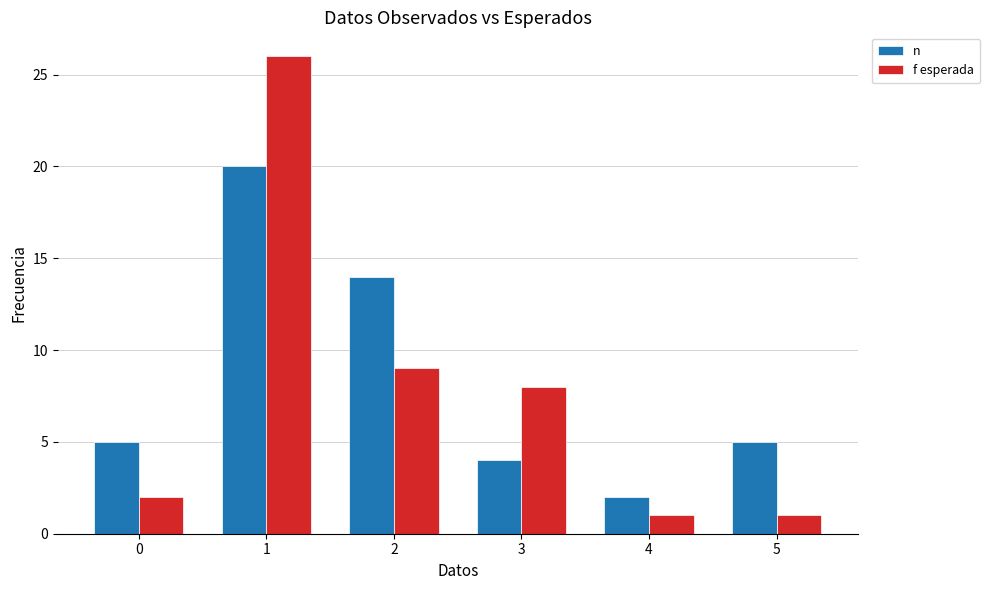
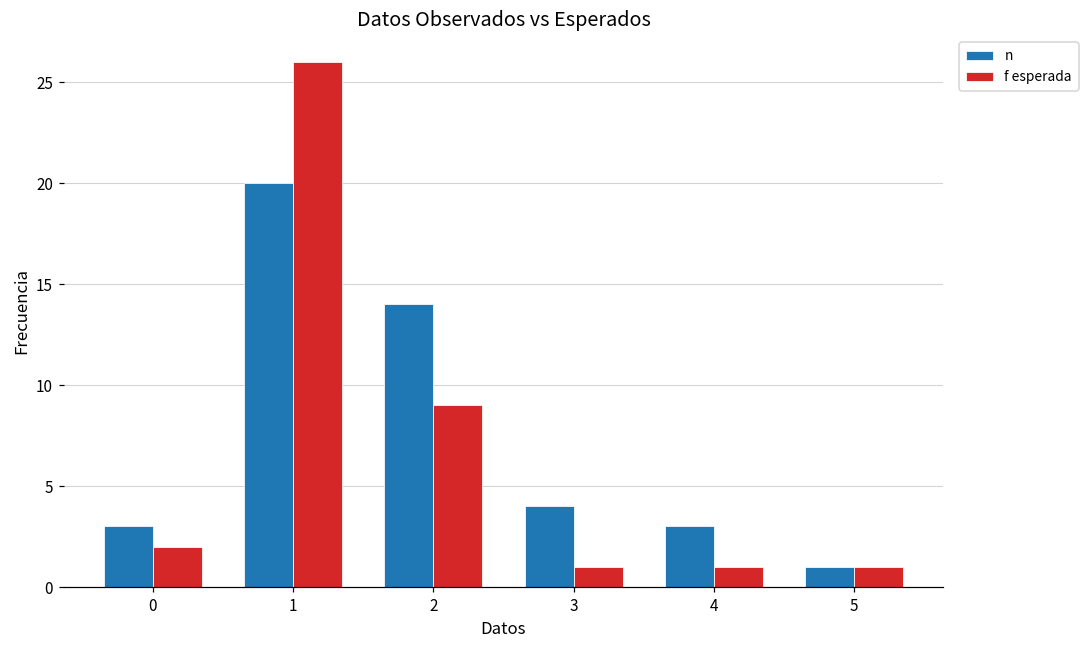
  {
    "n": {
-     "0": 5,
+     "0": 3,
      "1": 20,
      "2": 14,
      "3": 4,
-     "4": 2,
-     "5": 5
+     "4": 3,
+     "5": 1
    },
    "f esperada": {
      "0": 2,
      "1": 26,
      "2": 9,
-     "3": 8,
+     "3": 1,
      "4": 1,
      "5": 1
    }
  }
